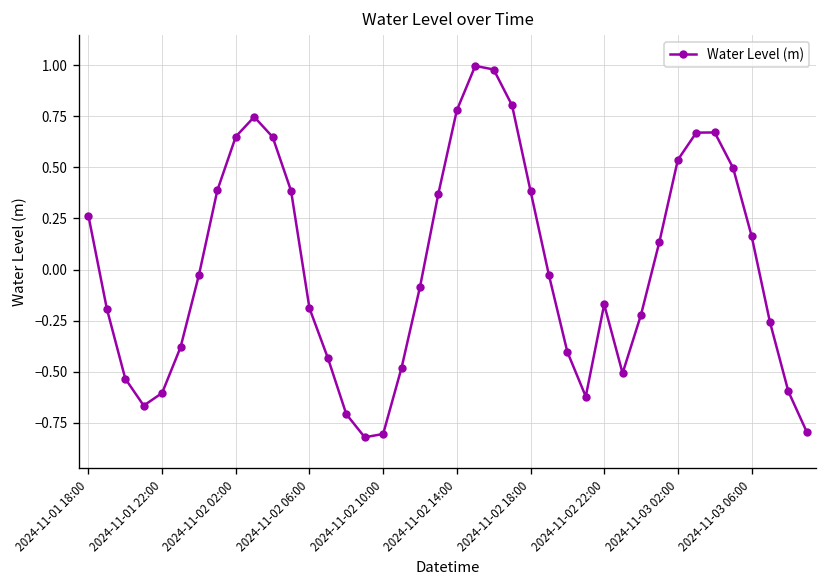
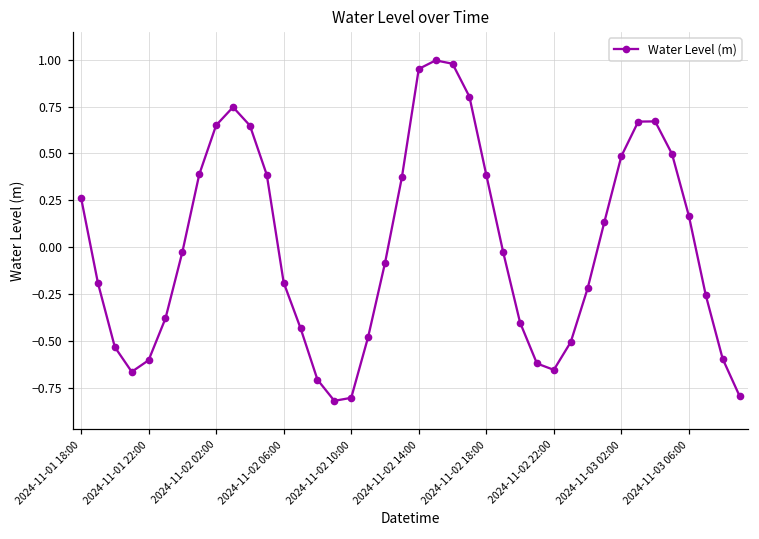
  {
    "2024-11-01 18:00": 0.26,
    "2024-11-01 22:00": -0.60,
    "2024-11-02 02:00": 0.65,
    "2024-11-02 06:00": -0.19,
    "2024-11-02 10:00": -0.80,
-   "2024-11-02 14:00": 0.78,
+   "2024-11-02 14:00": 0.95,
    "2024-11-02 18:00": 0.39,
-   "2024-11-02 22:00": -0.17,
-   "2024-11-03 02:00": 0.54,
+   "2024-11-02 22:00": -0.66,
+   "2024-11-03 02:00": 0.49,
    "2024-11-03 06:00": 0.17
  }
